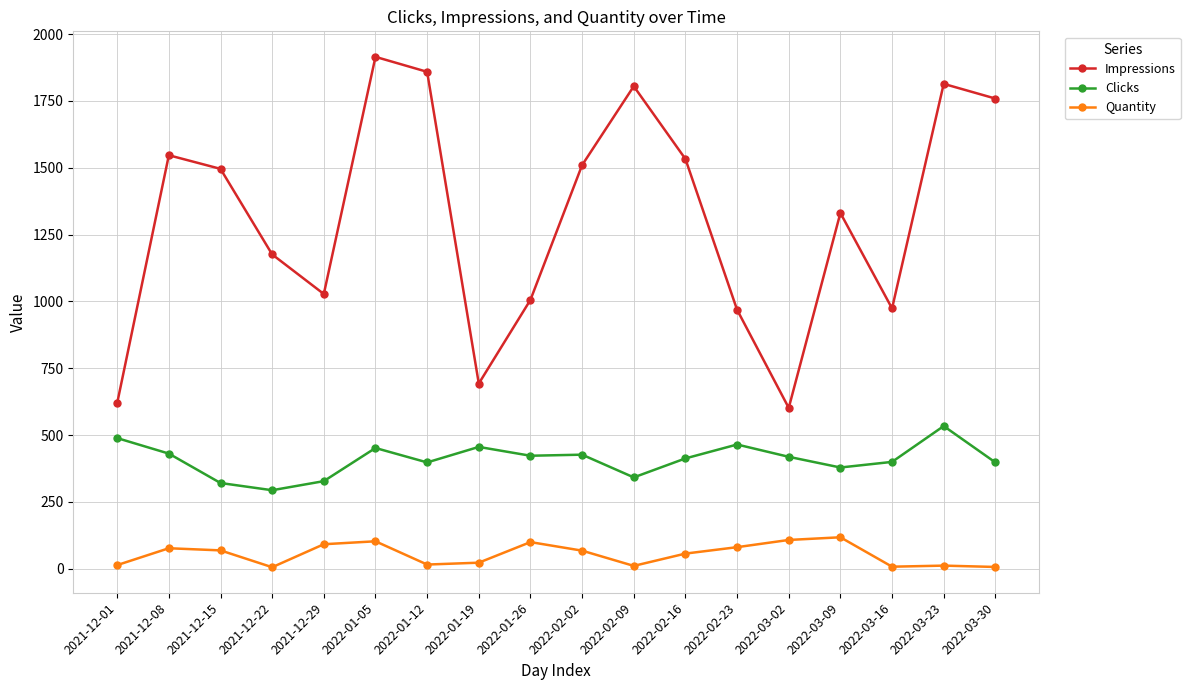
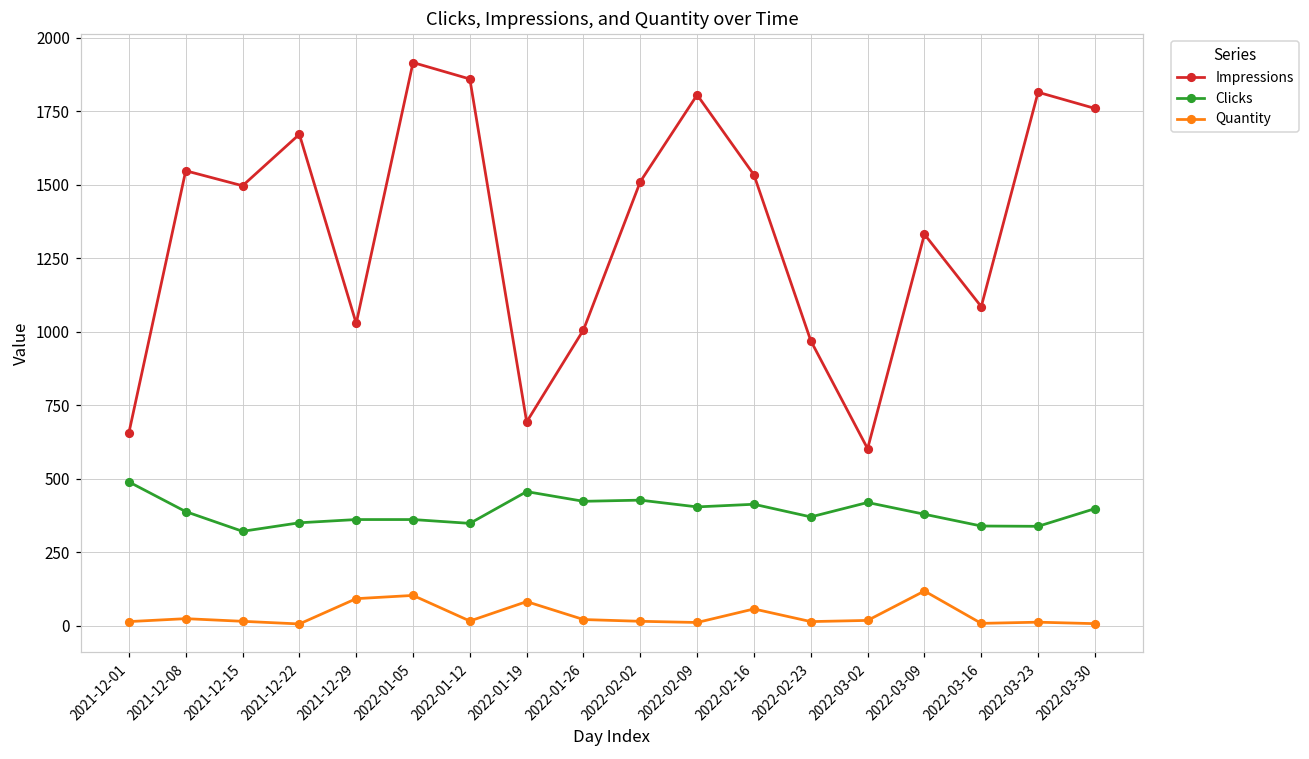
  {
    "Impressions": {
-     "2021-12-01": 620,
+     "2021-12-01": 660,
      "2021-12-08": 1550,
      "2021-12-15": 1500,
-     "2021-12-22": 1180,
+     "2021-12-22": 1670,
      "2021-12-29": 1030,
      "2022-01-05": 1920,
      "2022-01-12": 1860,
      "2022-01-19": 690,
      "2022-01-26": 1010,
      "2022-02-02": 1510,
      "2022-02-09": 1810,
      "2022-02-16": 1530,
      "2022-02-23": 970,
      "2022-03-02": 600,
      "2022-03-09": 1330,
-     "2022-03-16": 970,
+     "2022-03-16": 1090,
      "2022-03-23": 1810,
      "2022-03-30": 1760
    },
    "Clicks": {
      "2021-12-01": 490,
-     "2021-12-08": 430,
+     "2021-12-08": 390,
      "2021-12-15": 320,
-     "2021-12-22": 290,
-     "2021-12-29": 330,
-     "2022-01-05": 450,
-     "2022-01-12": 400,
+     "2021-12-22": 350,
+     "2021-12-29": 360,
+     "2022-01-05": 360,
+     "2022-01-12": 350,
      "2022-01-19": 460,
      "2022-01-26": 420,
      "2022-02-02": 430,
-     "2022-02-09": 340,
+     "2022-02-09": 400,
      "2022-02-16": 410,
-     "2022-02-23": 470,
+     "2022-02-23": 370,
      "2022-03-02": 420,
      "2022-03-09": 380,
-     "2022-03-16": 400,
-     "2022-03-23": 530,
+     "2022-03-16": 340,
+     "2022-03-23": 340,
      "2022-03-30": 400
    },
    "Quantity": {
      "2021-12-01": 10,
-     "2021-12-08": 80,
-     "2021-12-15": 70,
+     "2021-12-08": 20,
+     "2021-12-15": 20,
      "2021-12-22": 10,
      "2021-12-29": 90,
      "2022-01-05": 100,
      "2022-01-12": 20,
-     "2022-01-19": 20,
-     "2022-01-26": 100,
-     "2022-02-02": 70,
+     "2022-01-19": 80,
+     "2022-01-26": 20,
+     "2022-02-02": 20,
      "2022-02-09": 10,
      "2022-02-16": 60,
-     "2022-02-23": 80,
-     "2022-03-02": 110,
+     "2022-02-23": 10,
+     "2022-03-02": 20,
      "2022-03-09": 120,
      "2022-03-16": 10,
      "2022-03-23": 10,
      "2022-03-30": 10
    }
  }
